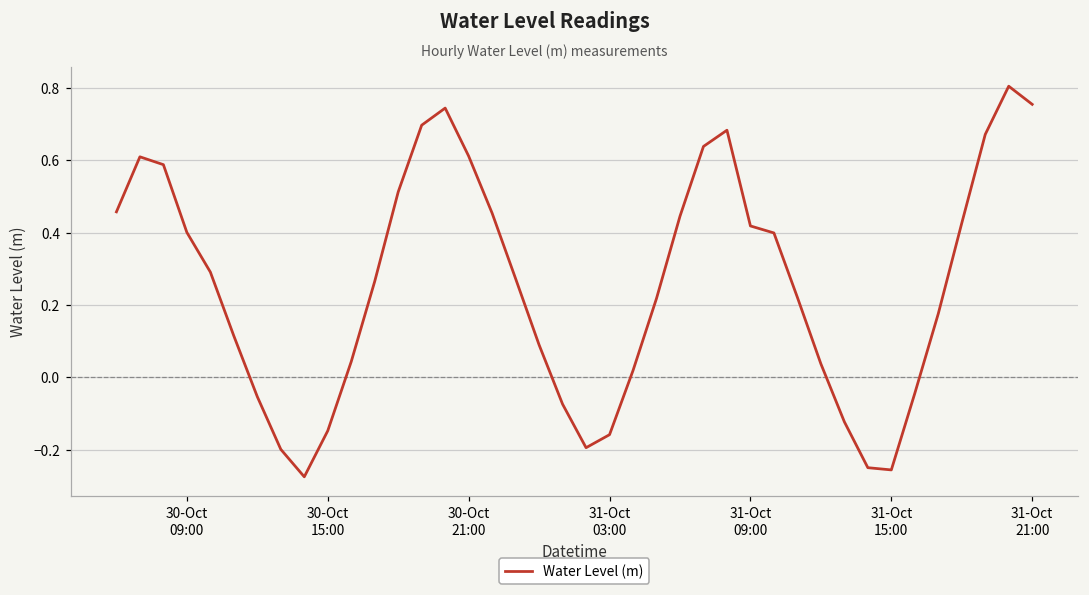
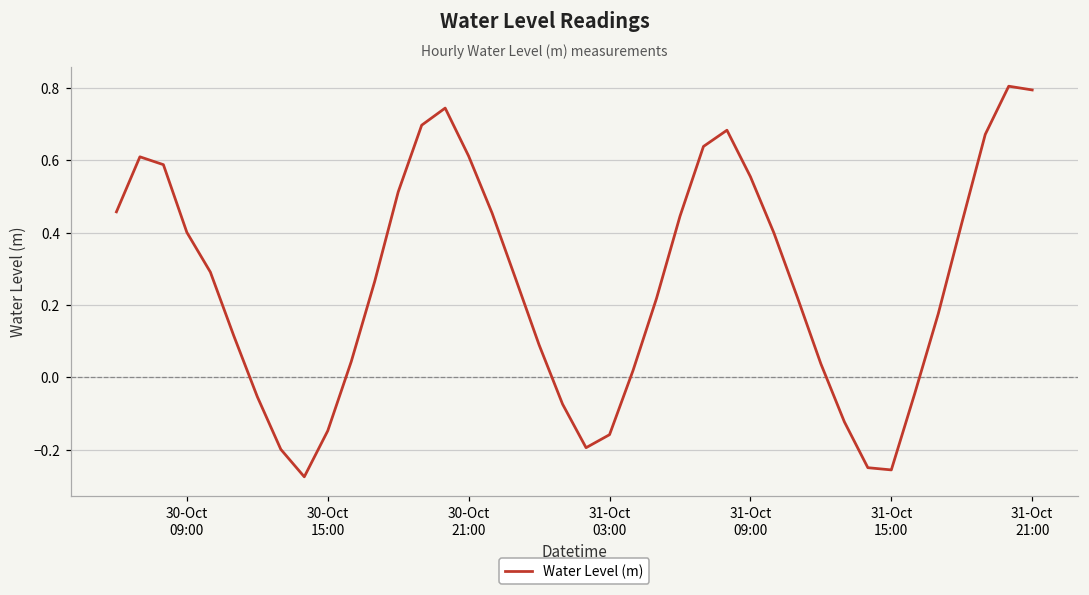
  {
    "30-Oct 09:00": 0.40,
    "30-Oct 15:00": -0.15,
    "30-Oct 21:00": 0.61,
    "31-Oct 03:00": -0.16,
-   "31-Oct 09:00": 0.42,
+   "31-Oct 09:00": 0.56,
    "31-Oct 15:00": -0.26,
-   "31-Oct 21:00": 0.76
+   "31-Oct 21:00": 0.80
  }
